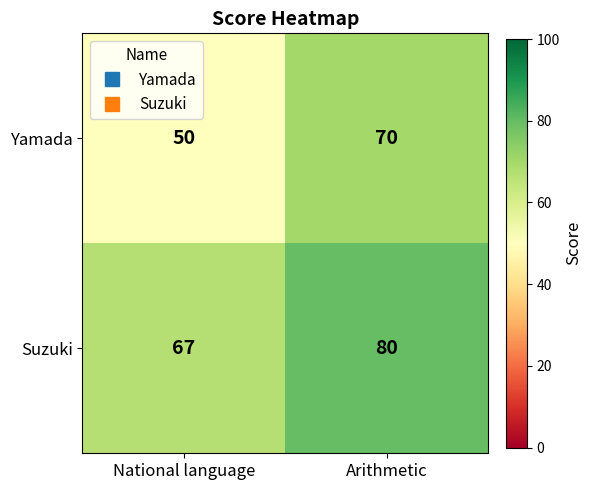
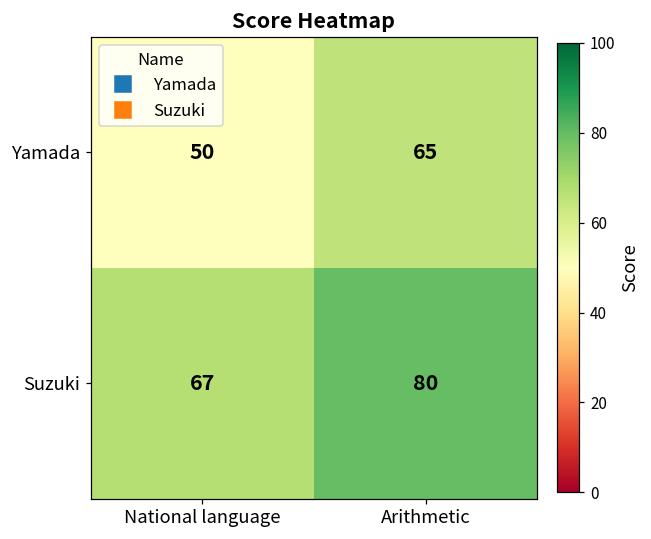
  {
    "Yamada": {
      "National language": 50,
-     "Arithmetic": 70
+     "Arithmetic": 65
    },
    "Suzuki": {
      "National language": 67,
      "Arithmetic": 80
    }
  }
